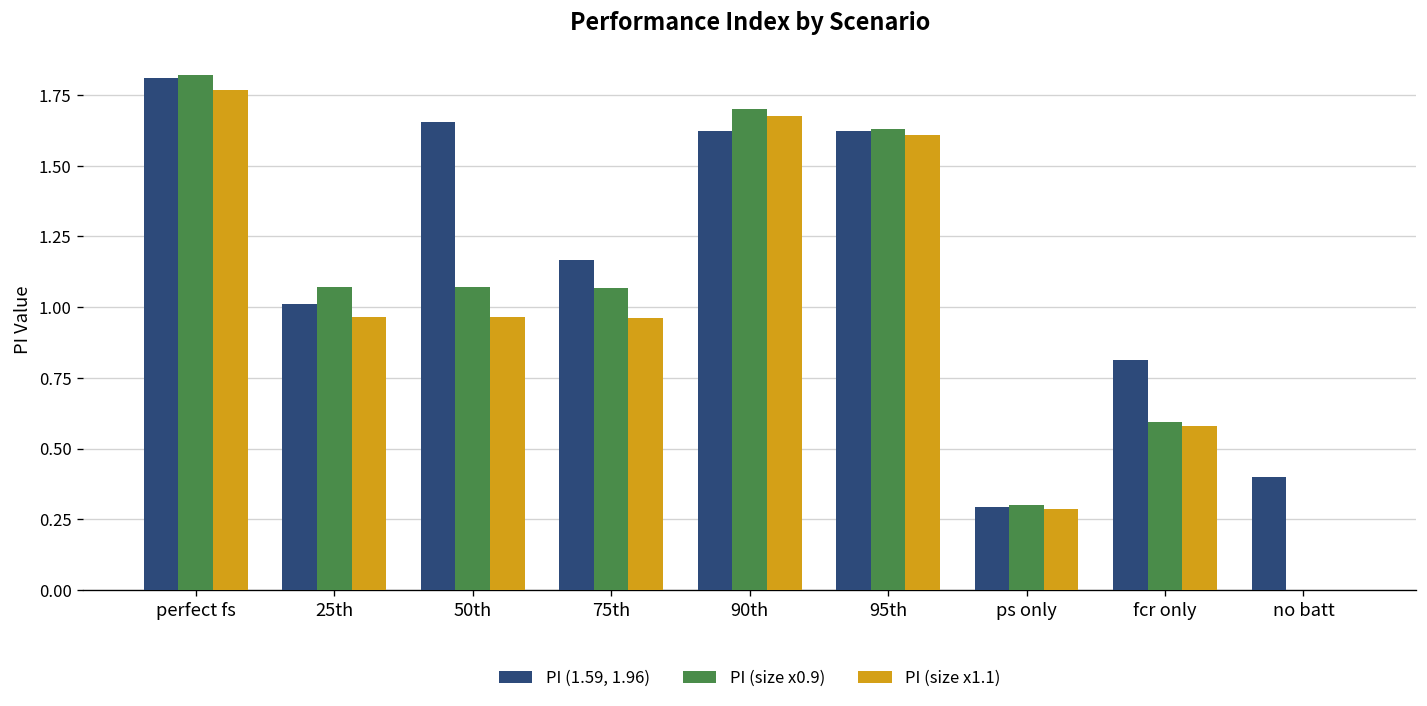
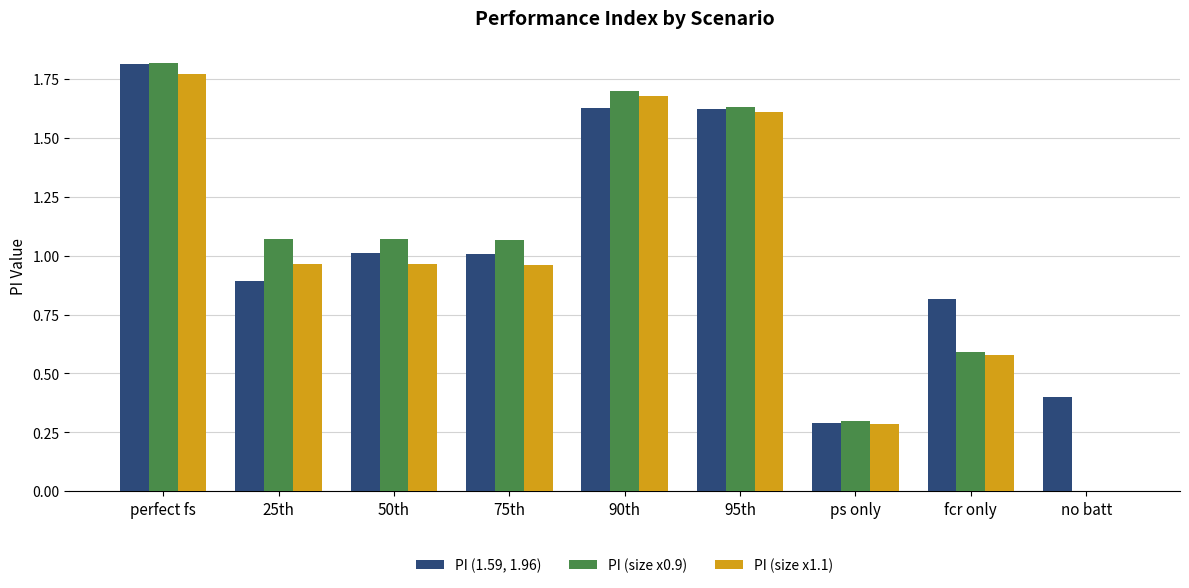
  {
    "PI (1.59, 1.96)": {
      "perfect fs": 1.81,
-     "25th": 1.01,
-     "50th": 1.66,
-     "75th": 1.17,
+     "25th": 0.89,
+     "50th": 1.01,
+     "75th": 1.01,
      "90th": 1.62,
      "95th": 1.62,
      "ps only": 0.29,
      "fcr only": 0.81,
      "no batt": 0.40
    },
    "PI (size x0.9)": {
      "perfect fs": 1.82,
      "25th": 1.07,
      "50th": 1.07,
      "75th": 1.07,
      "90th": 1.70,
      "95th": 1.63,
      "ps only": 0.30,
      "fcr only": 0.59,
      "no batt": 0.00
    },
    "PI (size x1.1)": {
      "perfect fs": 1.77,
      "25th": 0.97,
      "50th": 0.97,
      "75th": 0.96,
      "90th": 1.68,
      "95th": 1.61,
      "ps only": 0.29,
      "fcr only": 0.58,
      "no batt": 0.00
    }
  }
